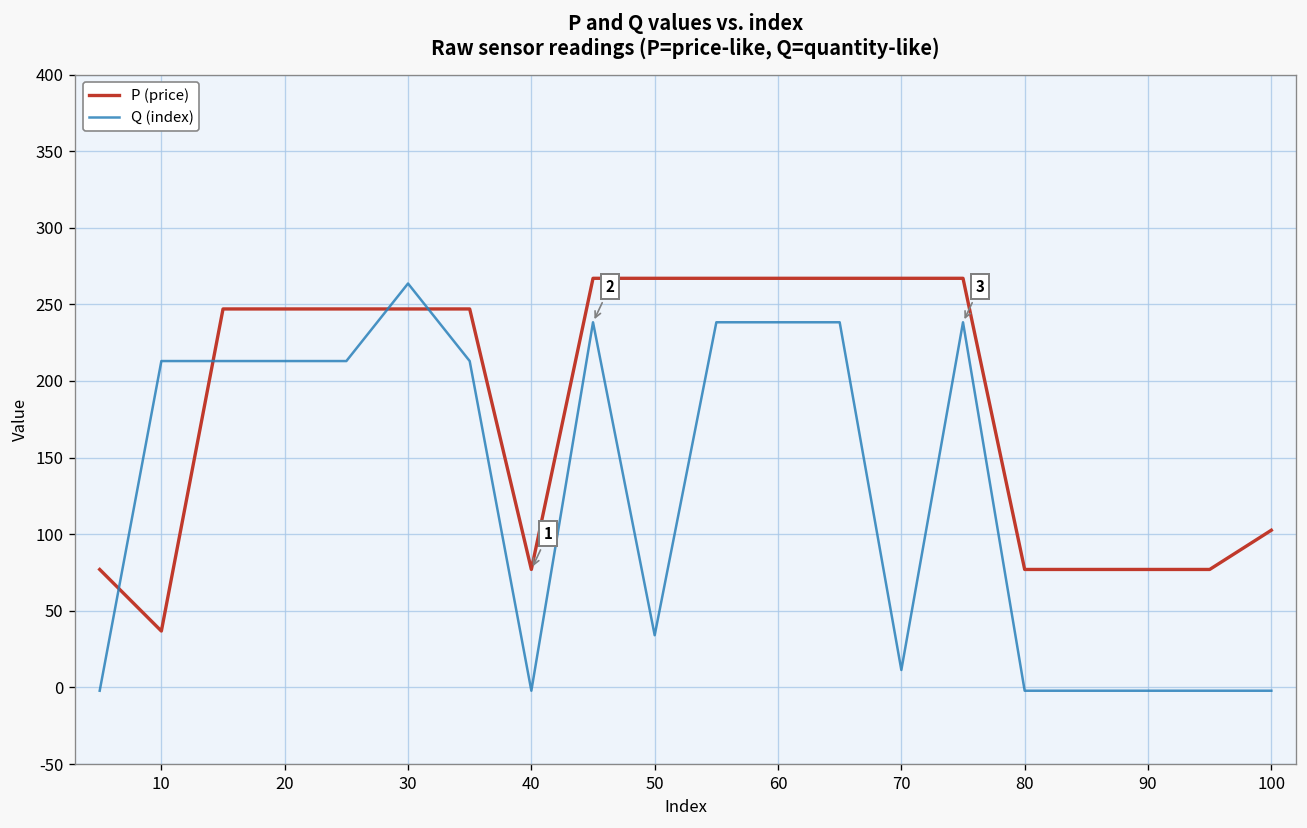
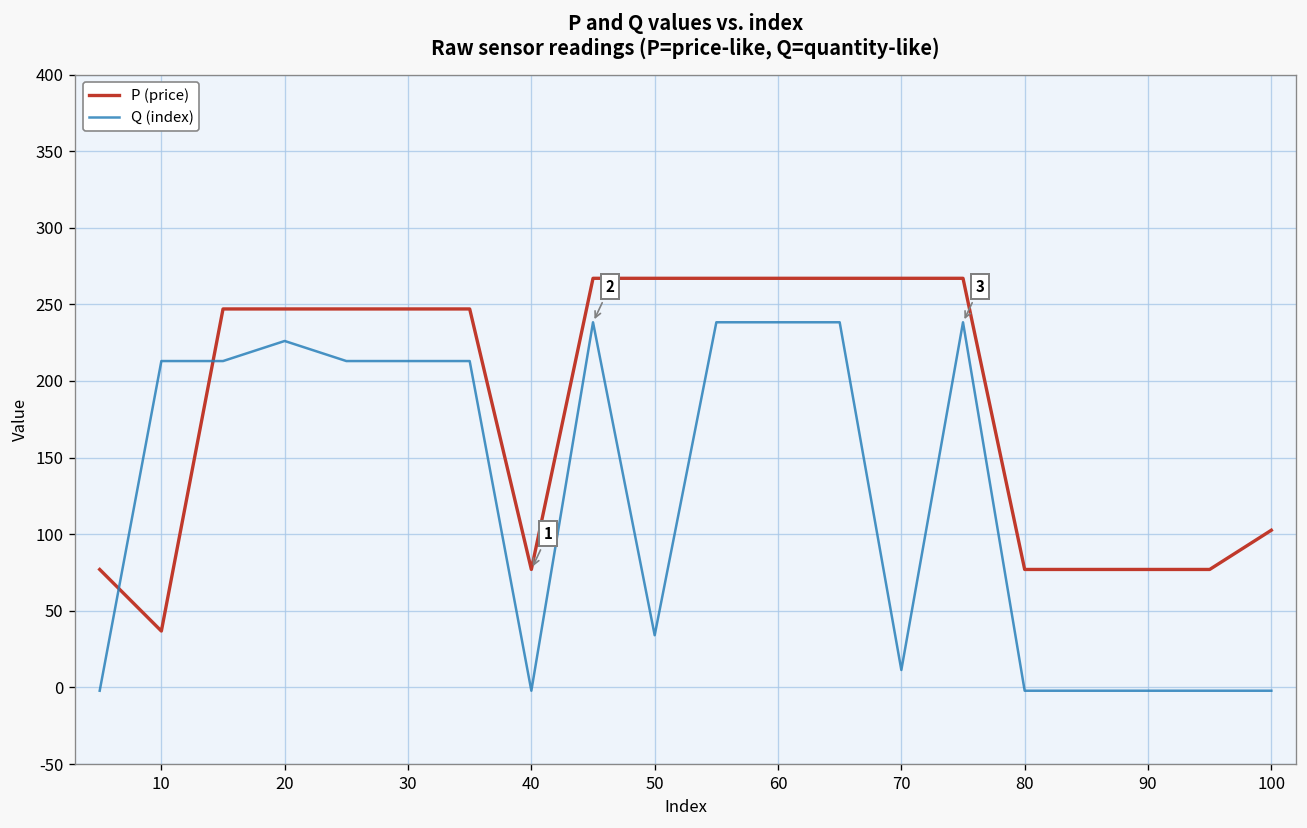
  {
    "P (price)": {
      "10": 37,
      "20": 247,
      "30": 247,
      "50": 267,
      "60": 267,
      "70": 267,
      "80": 77,
      "90": 77,
      "100": 103
    },
    "Q (index)": {
      "10": 213,
-     "20": 213,
-     "30": 264,
+     "20": 226,
+     "30": 213,
      "40": -2,
      "50": 34,
      "60": 238,
      "70": 11,
      "80": -2,
      "90": -2,
      "100": -2
    }
  }
